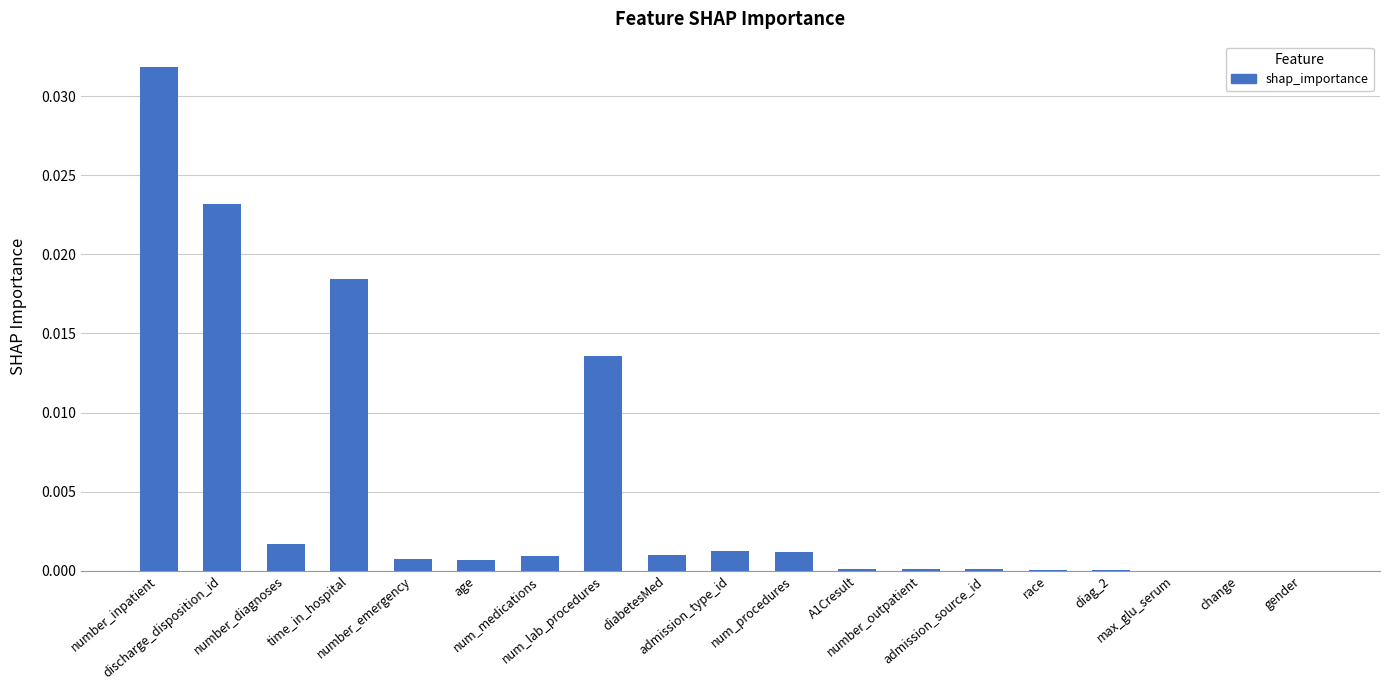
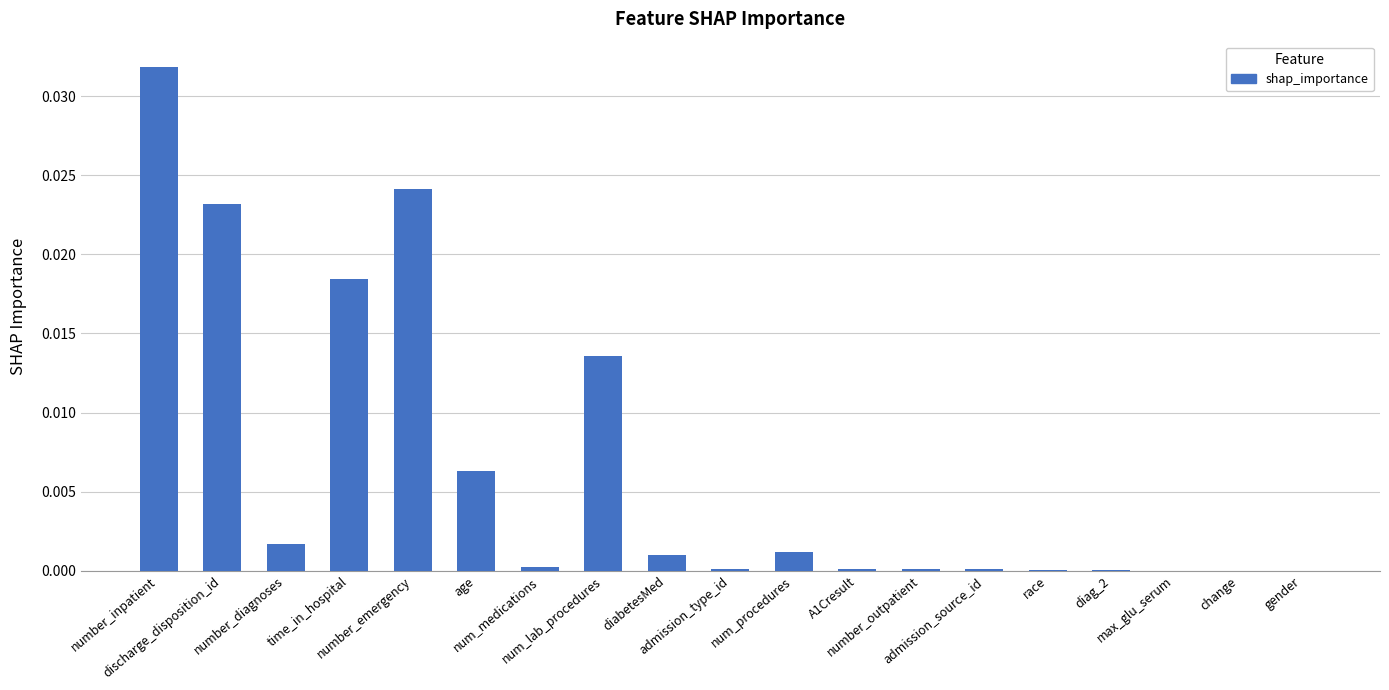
  {
    "number_inpatient": 0.0319,
    "discharge_disposition_id": 0.0232,
    "number_diagnoses": 0.0017,
    "time_in_hospital": 0.0184,
-   "number_emergency": 0.0007,
-   "age": 0.0006,
-   "num_medications": 0.0009,
+   "number_emergency": 0.0241,
+   "age": 0.0063,
+   "num_medications": 0.0003,
    "num_lab_procedures": 0.0136,
    "diabetesMed": 0.0010,
-   "admission_type_id": 0.0012,
+   "admission_type_id": 0.0001,
    "num_procedures": 0.0012
  }
